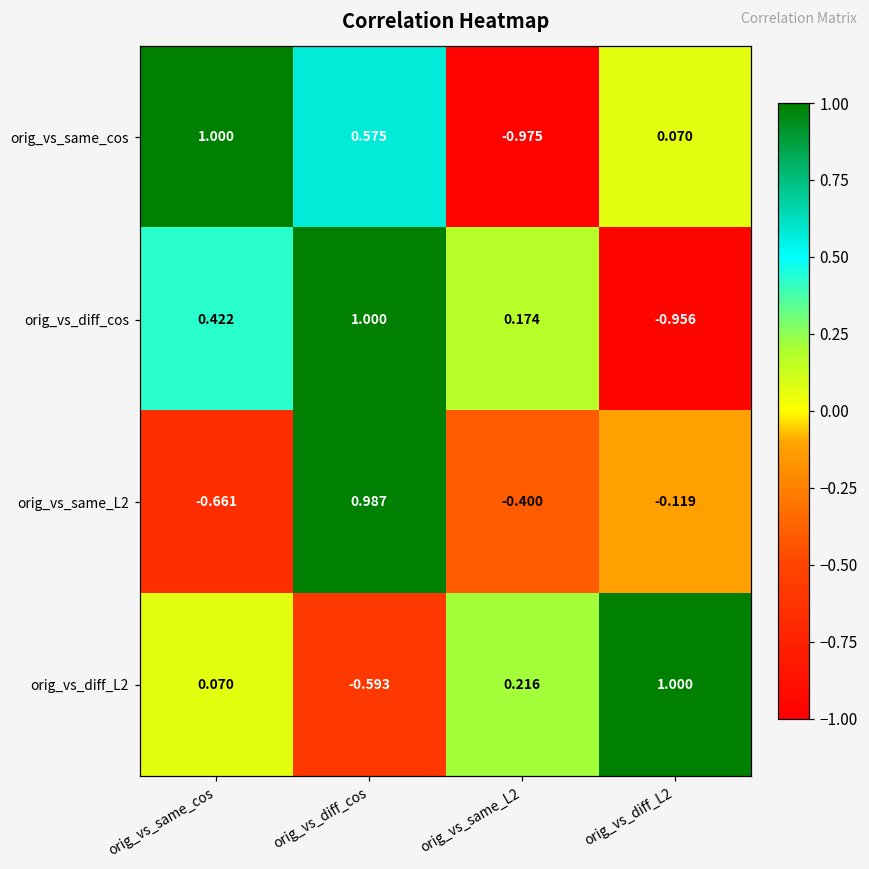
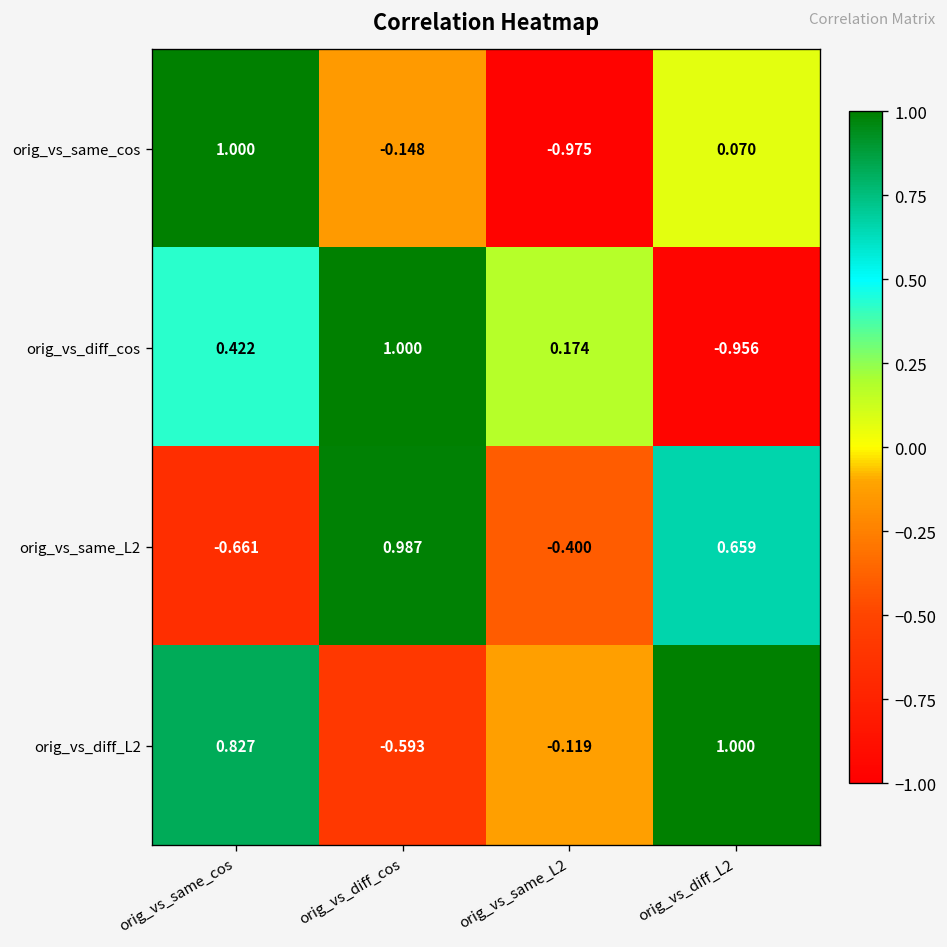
  {
    "orig_vs_same_cos": {
      "orig_vs_same_cos": 1.000,
-     "orig_vs_diff_cos": 0.575,
+     "orig_vs_diff_cos": -0.148,
      "orig_vs_same_L2": -0.975,
      "orig_vs_diff_L2": 0.070
    },
    "orig_vs_diff_cos": {
      "orig_vs_same_cos": 0.422,
      "orig_vs_diff_cos": 1.000,
      "orig_vs_same_L2": 0.174,
      "orig_vs_diff_L2": -0.956
    },
    "orig_vs_same_L2": {
      "orig_vs_same_cos": -0.661,
      "orig_vs_diff_cos": 0.987,
      "orig_vs_same_L2": -0.400,
-     "orig_vs_diff_L2": -0.119
+     "orig_vs_diff_L2": 0.659
    },
    "orig_vs_diff_L2": {
-     "orig_vs_same_cos": 0.070,
+     "orig_vs_same_cos": 0.827,
      "orig_vs_diff_cos": -0.593,
-     "orig_vs_same_L2": 0.216,
+     "orig_vs_same_L2": -0.119,
      "orig_vs_diff_L2": 1.000
    }
  }
